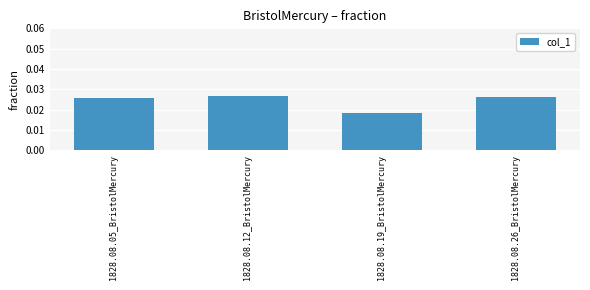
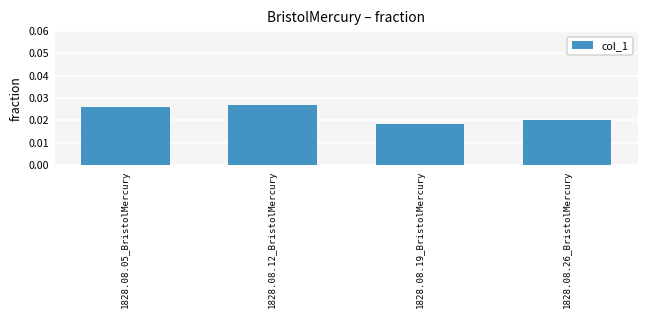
  {
    "1828.08.05_BristolMercury": 0.026,
    "1828.08.12_BristolMercury": 0.027,
    "1828.08.19_BristolMercury": 0.018,
-   "1828.08.26_BristolMercury": 0.026
+   "1828.08.26_BristolMercury": 0.020
  }
